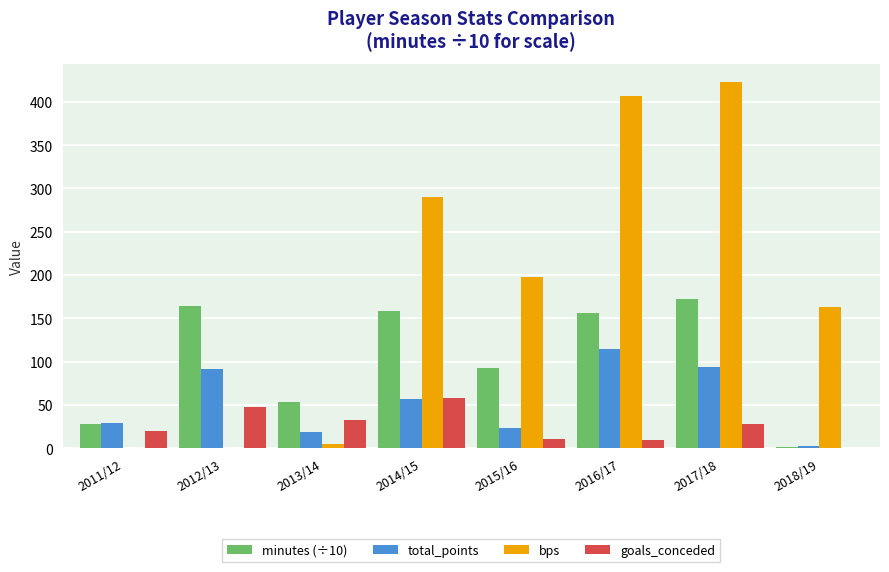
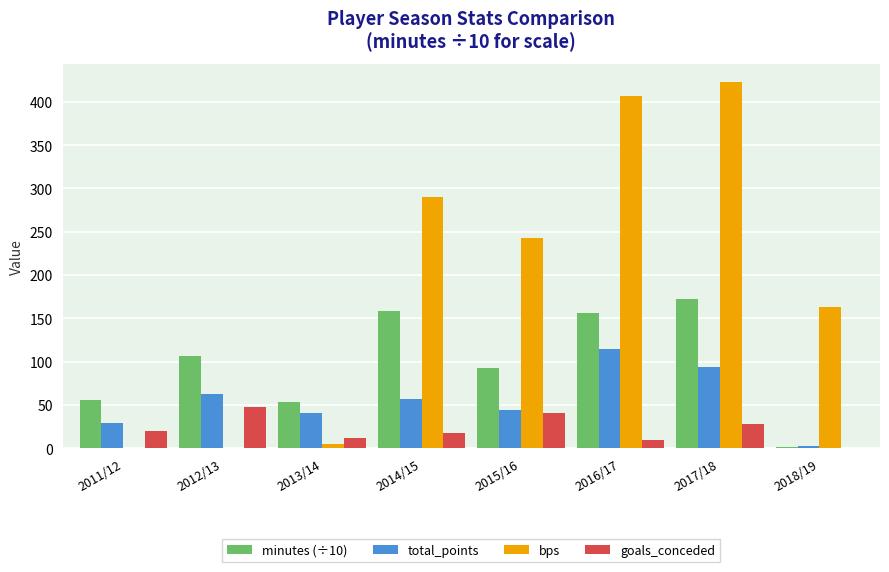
  {
    "minutes (÷10)": {
-     "2011/12": 30,
-     "2012/13": 160,
+     "2011/12": 60,
+     "2012/13": 110,
      "2013/14": 50,
      "2014/15": 160,
      "2015/16": 90,
      "2016/17": 160,
      "2017/18": 170
    },
    "total_points": {
      "2011/12": 30,
-     "2012/13": 90,
-     "2013/14": 20,
+     "2012/13": 60,
+     "2013/14": 40,
      "2014/15": 60,
-     "2015/16": 20,
+     "2015/16": 40,
      "2016/17": 120,
      "2017/18": 90
    },
    "bps": {
      "2011/12": 0,
      "2012/13": 0,
      "2013/14": 10,
      "2014/15": 290,
-     "2015/16": 200,
+     "2015/16": 240,
      "2016/17": 410,
      "2017/18": 420,
      "2018/19": 160
    },
    "goals_conceded": {
      "2011/12": 20,
      "2012/13": 50,
-     "2013/14": 30,
-     "2014/15": 60,
-     "2015/16": 10,
+     "2013/14": 10,
+     "2014/15": 20,
+     "2015/16": 40,
      "2016/17": 10,
      "2017/18": 30,
      "2018/19": 0
    }
  }
